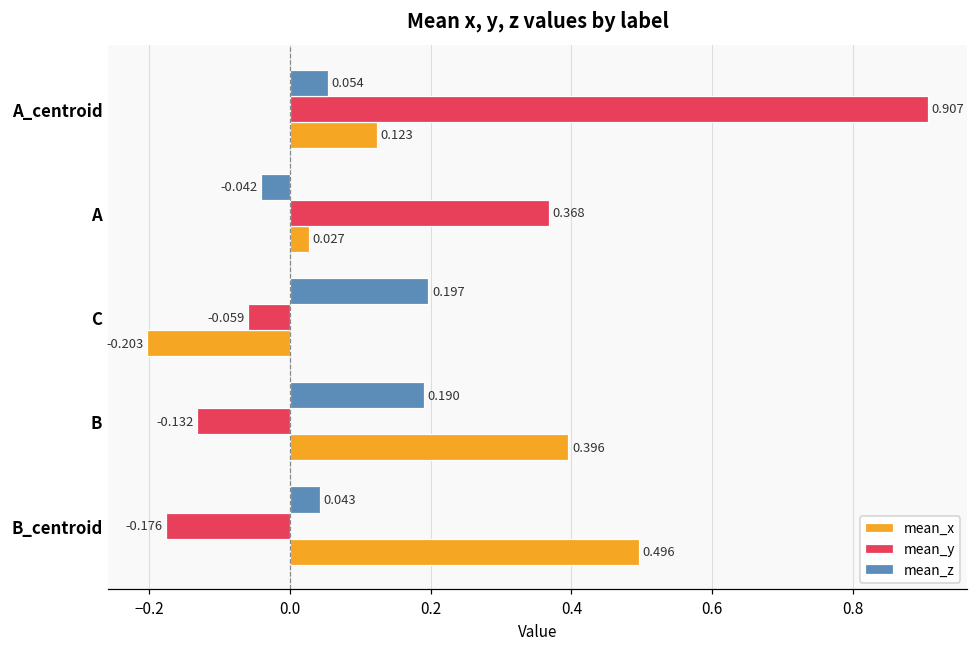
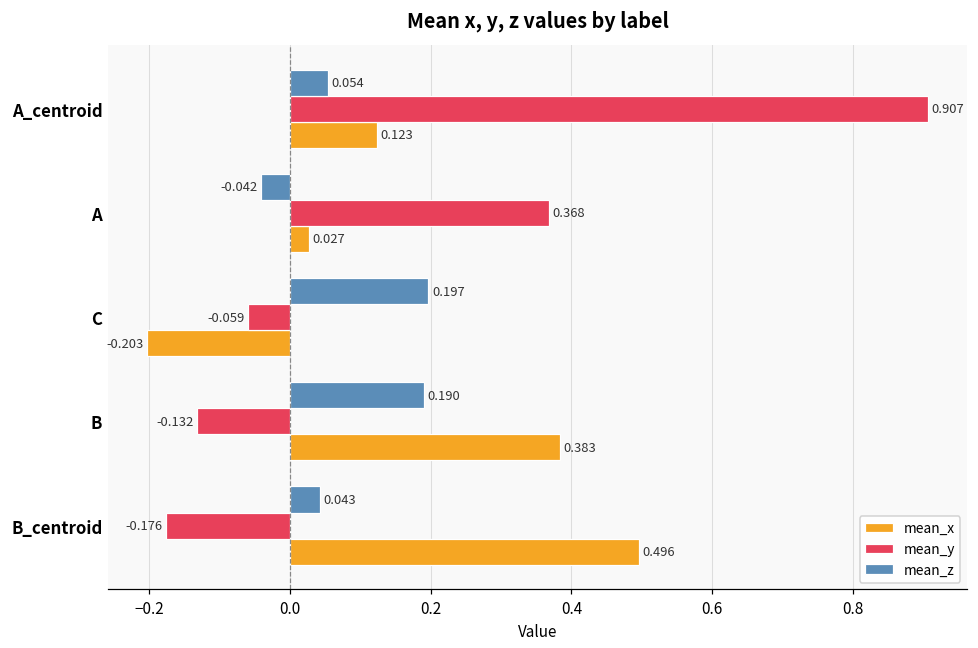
  {
    "mean_x": {
      "A_centroid": 0.123,
      "A": 0.027,
      "C": -0.203,
-     "B": 0.396,
+     "B": 0.383,
      "B_centroid": 0.496
    },
    "mean_y": {
      "A_centroid": 0.907,
      "A": 0.368,
      "C": -0.059,
      "B": -0.132,
      "B_centroid": -0.176
    },
    "mean_z": {
      "A_centroid": 0.054,
      "A": -0.042,
      "C": 0.197,
      "B": 0.190,
      "B_centroid": 0.043
    }
  }
